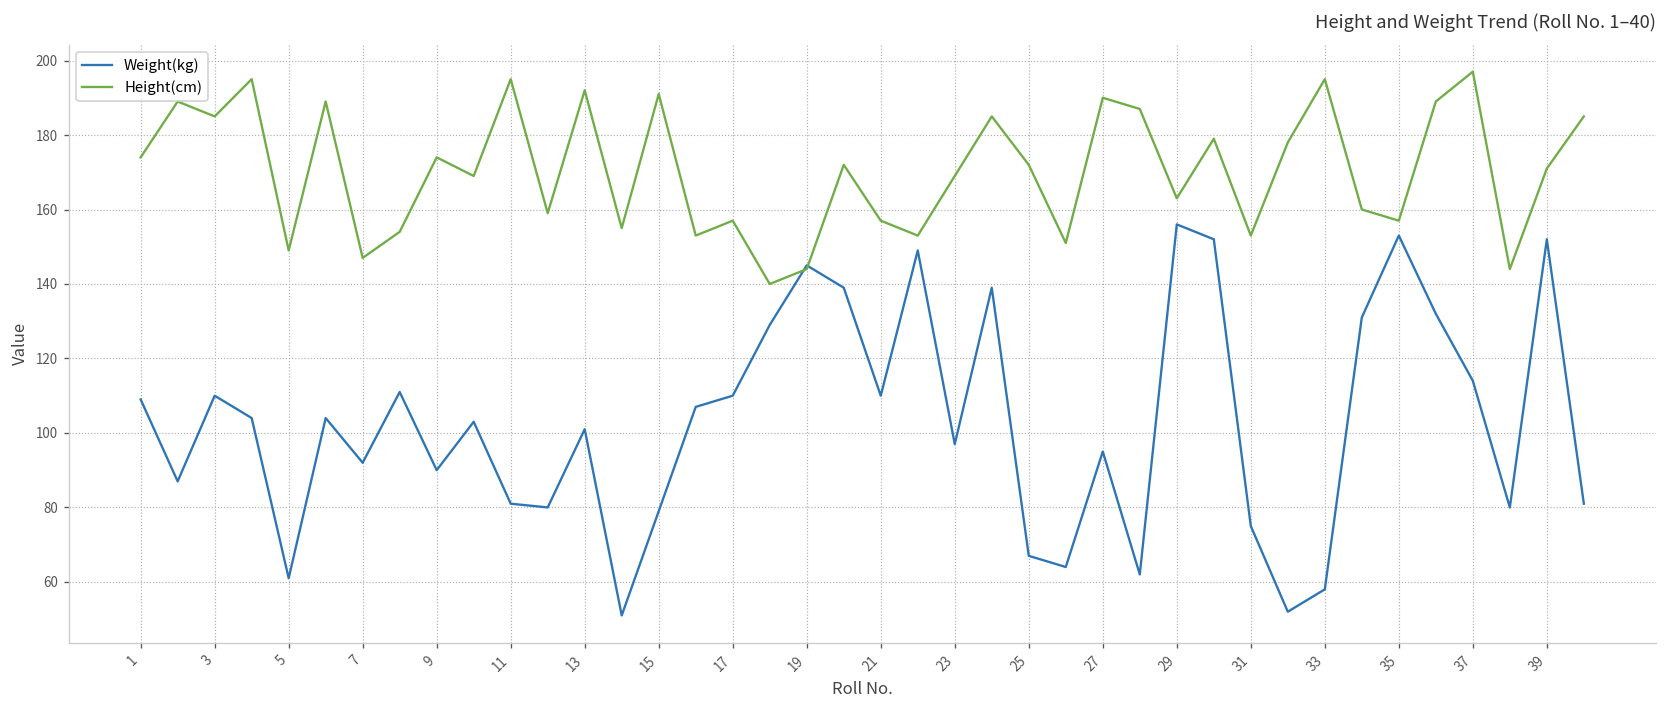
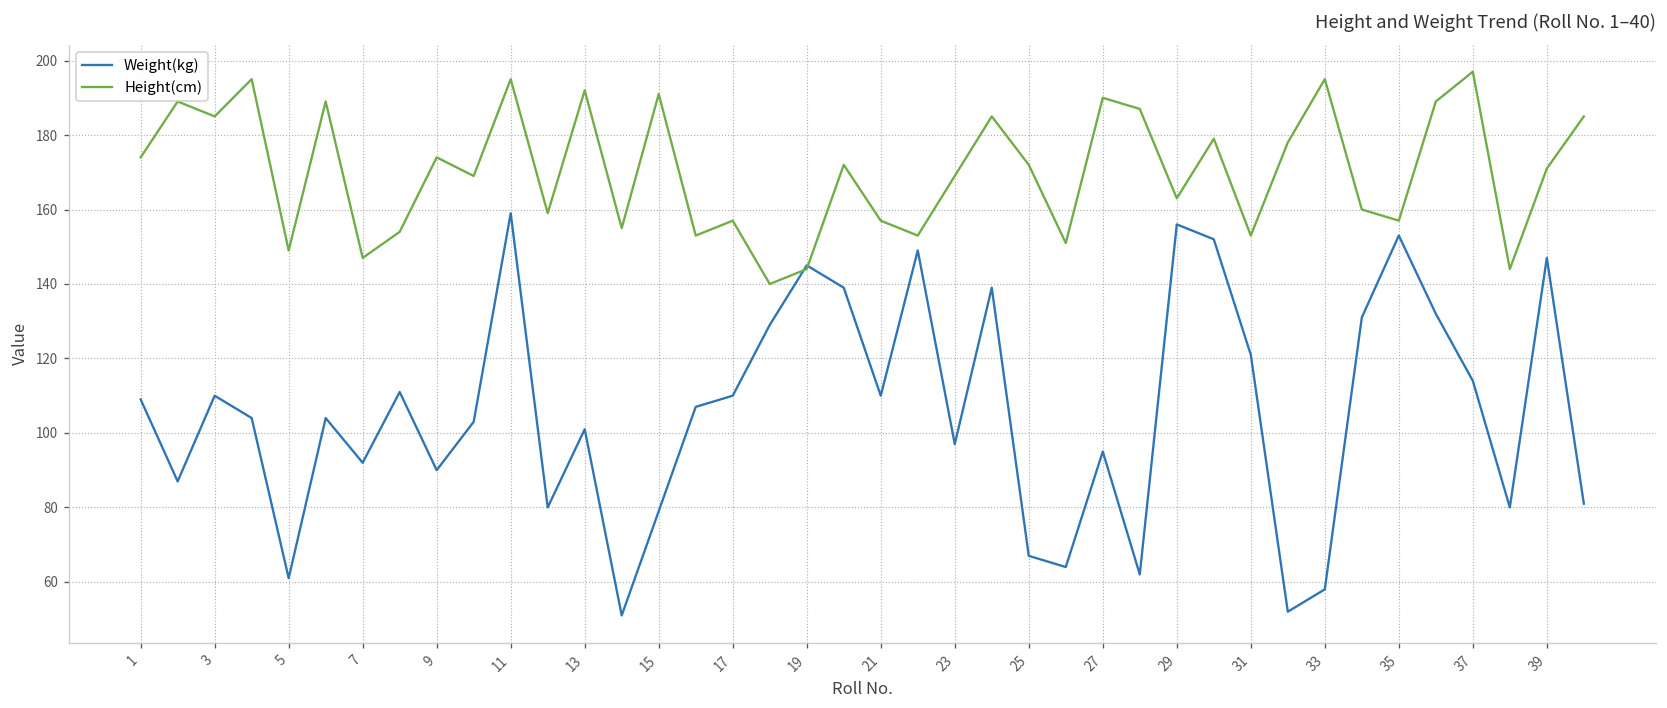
  {
    "Weight(kg)": {
      "1": 109,
      "3": 110,
      "5": 61,
      "7": 92,
      "9": 90,
-     "11": 81,
+     "11": 159,
      "13": 101,
      "15": 79,
      "17": 110,
      "19": 145,
      "21": 110,
      "23": 97,
      "25": 67,
      "27": 95,
      "29": 156,
-     "31": 75,
+     "31": 121,
      "33": 58,
      "35": 153,
      "37": 114,
-     "39": 152
+     "39": 147
    },
    "Height(cm)": {
      "1": 174,
      "3": 185,
      "5": 149,
      "7": 147,
      "9": 174,
      "11": 195,
      "13": 192,
      "15": 191,
      "17": 157,
      "19": 144,
      "21": 157,
      "23": 169,
      "25": 172,
      "27": 190,
      "29": 163,
      "31": 153,
      "33": 195,
      "35": 157,
      "37": 197,
      "39": 171
    }
  }
